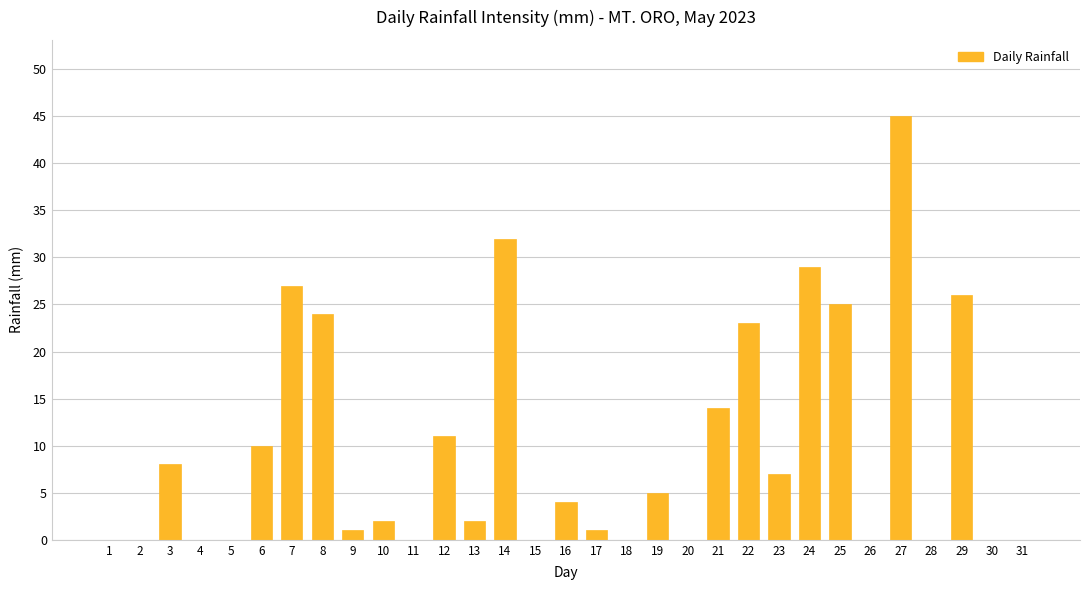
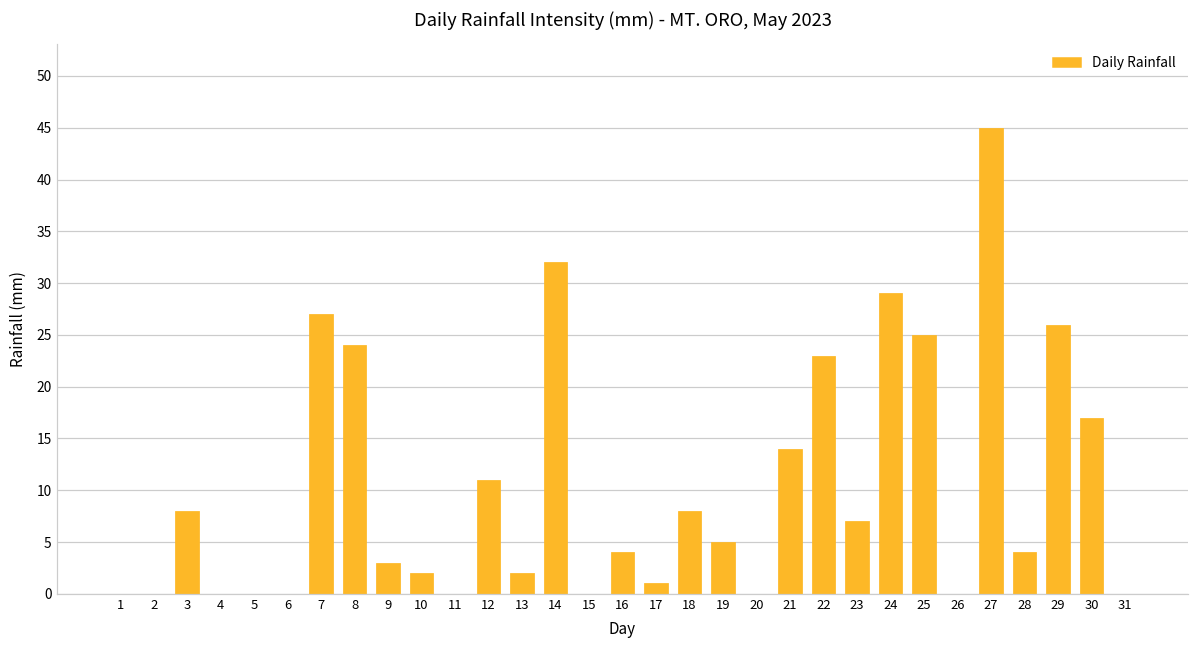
  {
    "1": 0,
    "2": 0,
    "3": 8,
    "4": 0,
    "5": 0,
-   "6": 10,
+   "6": 0,
    "7": 27,
    "8": 24,
-   "9": 1,
+   "9": 3,
    "10": 2,
    "11": 0,
    "12": 11,
    "13": 2,
    "14": 32,
    "15": 0,
    "16": 4,
    "17": 1,
-   "18": 0,
+   "18": 8,
    "19": 5,
    "20": 0,
    "21": 14,
    "22": 23,
    "23": 7,
    "24": 29,
    "25": 25,
    "26": 0,
    "27": 45,
-   "28": 0,
+   "28": 4,
    "29": 26,
-   "30": 0,
+   "30": 17,
    "31": 0
  }
